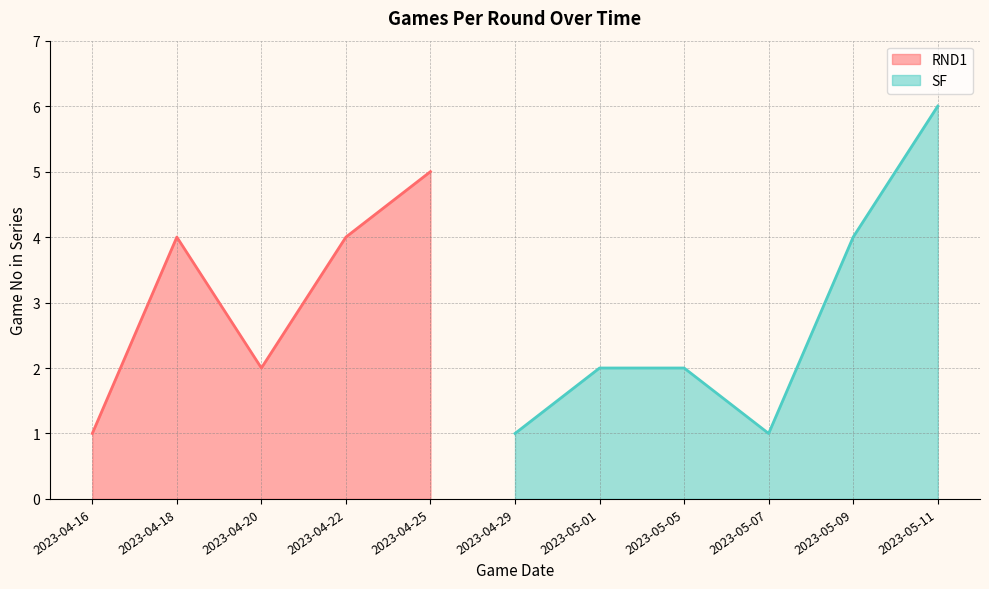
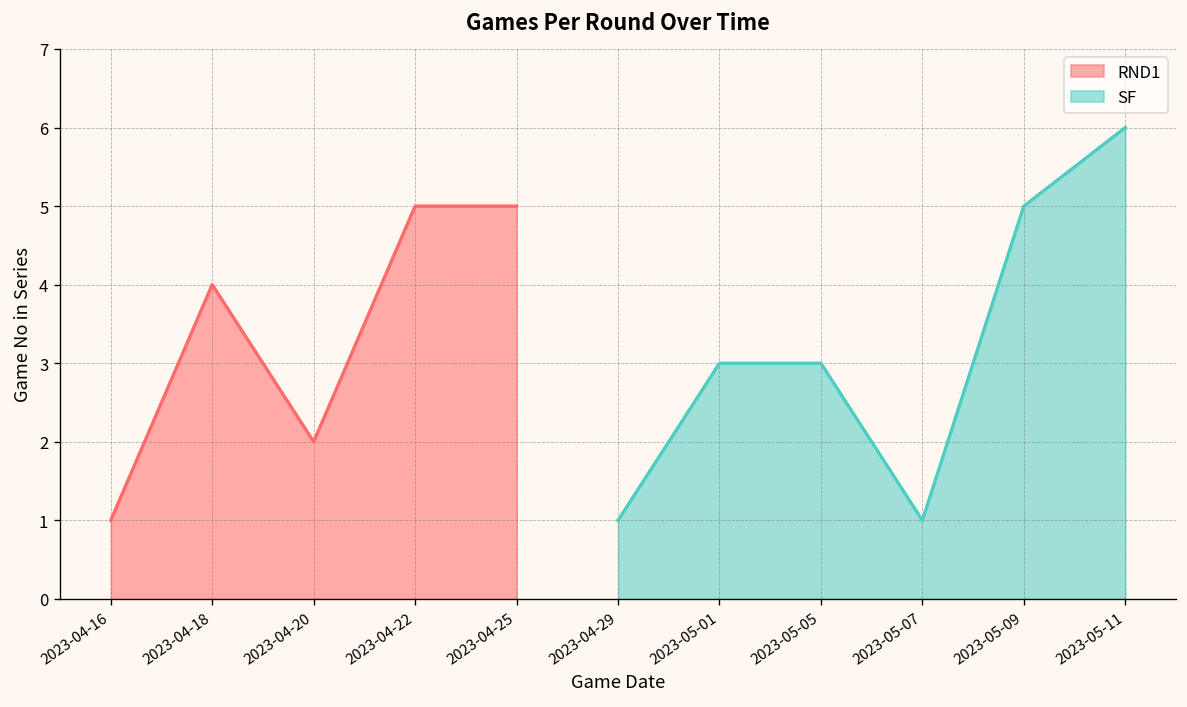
  {
    "RND1": {
      "2023-04-16": 1,
      "2023-04-18": 4,
      "2023-04-20": 2,
-     "2023-04-22": 4,
+     "2023-04-22": 5,
      "2023-04-25": 5
    },
    "SF": {
      "2023-04-29": 1,
-     "2023-05-01": 2,
-     "2023-05-05": 2,
+     "2023-05-01": 3,
+     "2023-05-05": 3,
      "2023-05-07": 1,
-     "2023-05-09": 4,
+     "2023-05-09": 5,
      "2023-05-11": 6
    }
  }
